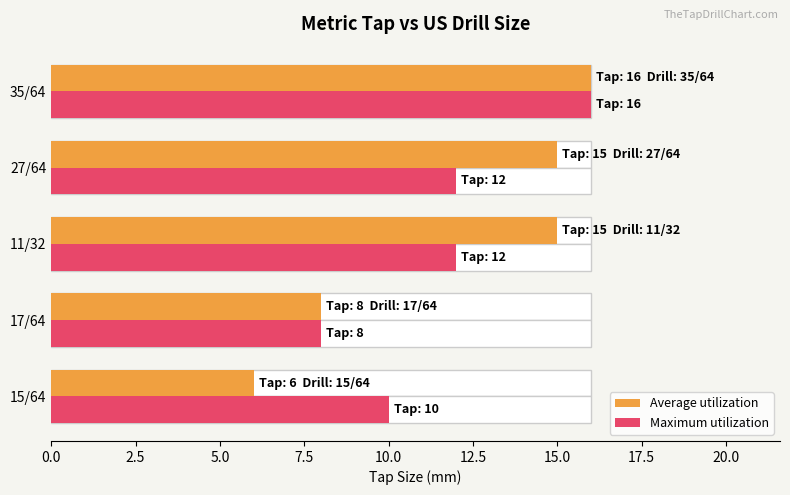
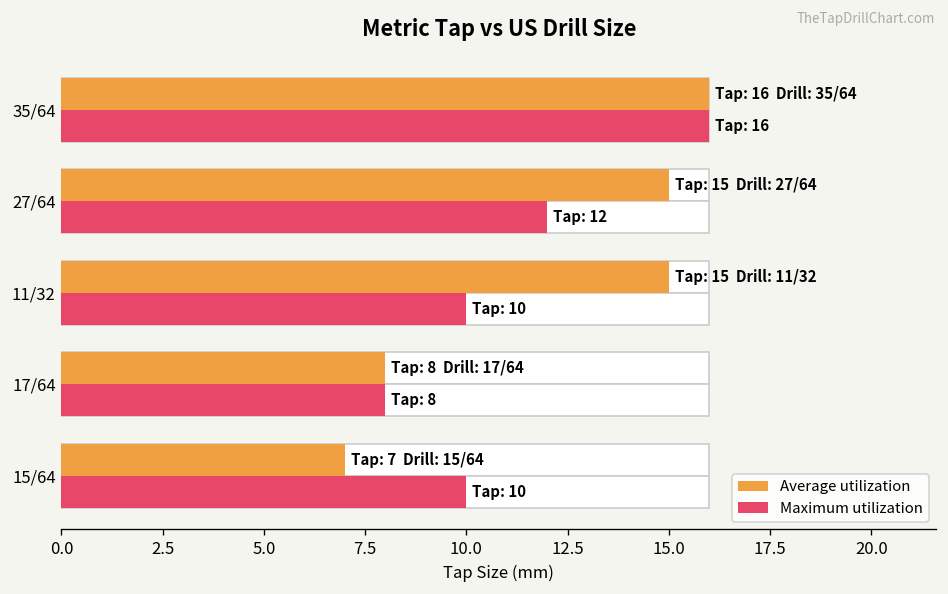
  {
    "Average utilization": {
      "35/64": 16,
-     "15/64": 6
+     "15/64": 7
    },
    "Maximum utilization": {
      "35/64": 16,
-     "11/32": 12
+     "11/32": 10
    }
  }
